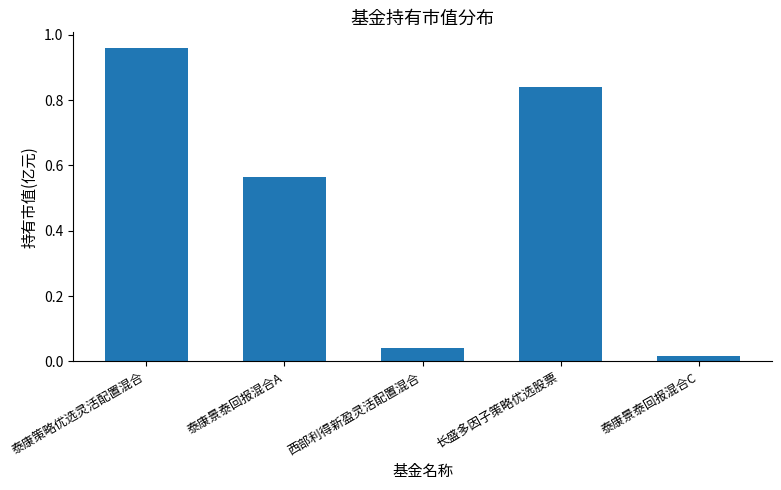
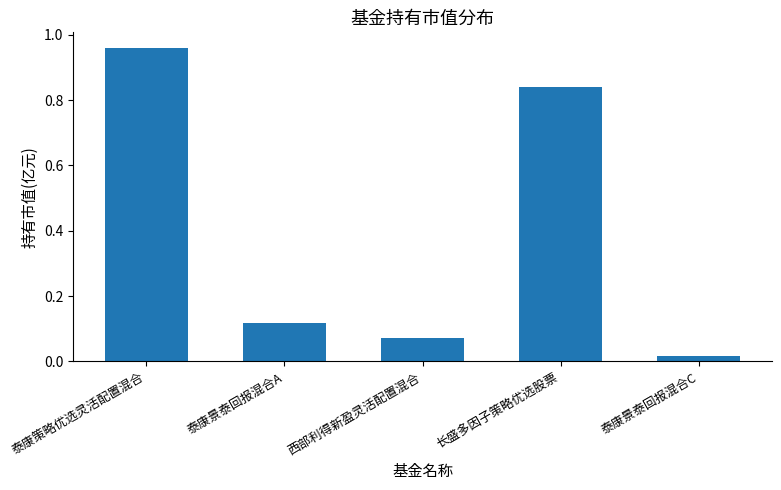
  {
    "泰康策略优选灵活配置混合": 0.96,
-   "泰康景泰回报混合A": 0.56,
-   "西部利得新盈灵活配置混合": 0.04,
+   "泰康景泰回报混合A": 0.12,
+   "西部利得新盈灵活配置混合": 0.07,
    "长盛多因子策略优选股票": 0.84,
    "泰康景泰回报混合C": 0.02
  }
